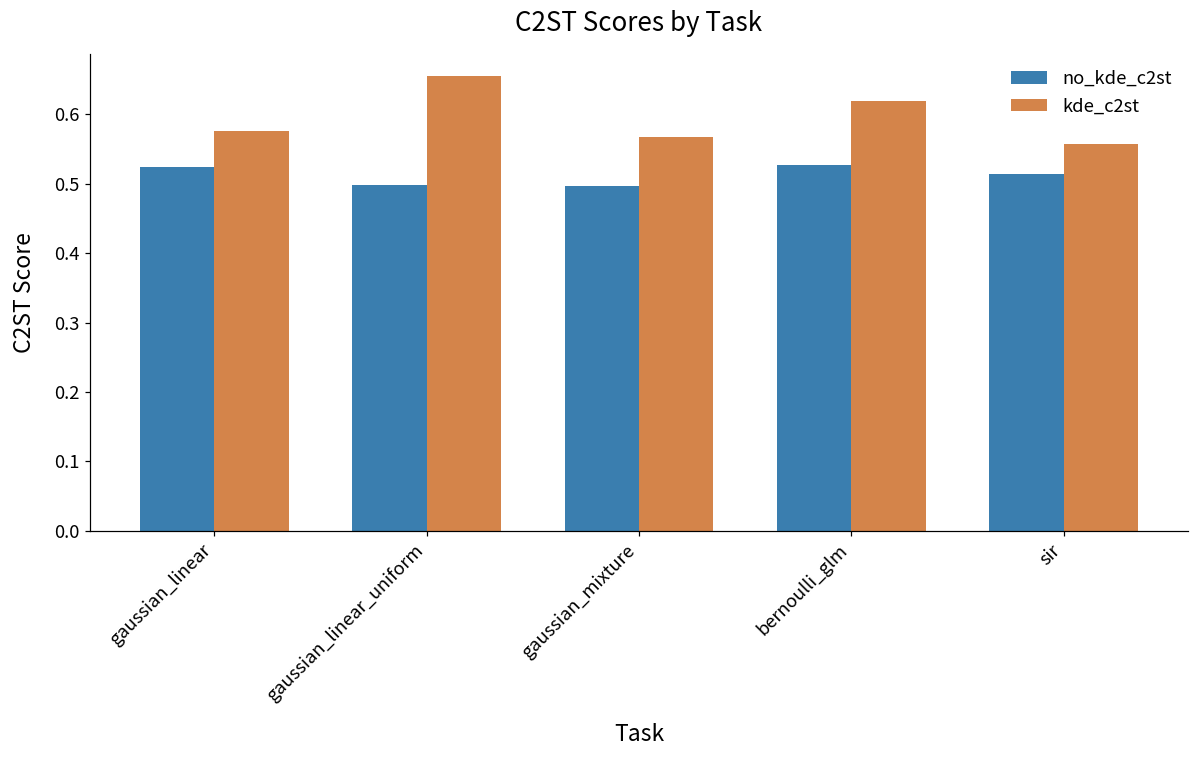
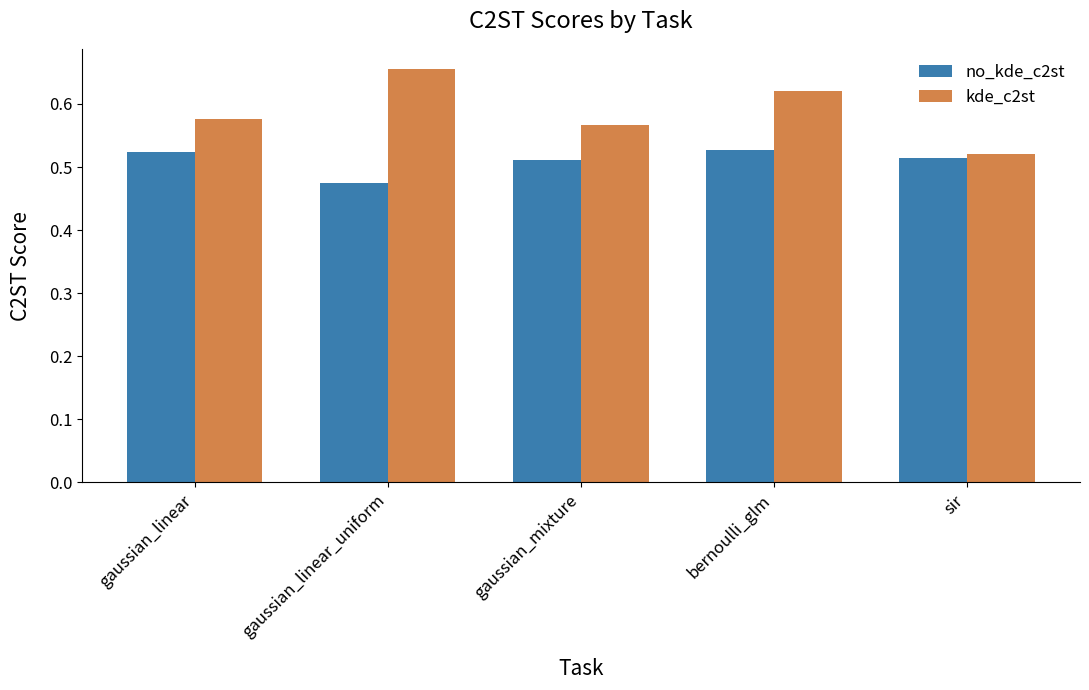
  {
    "no_kde_c2st": {
      "gaussian_linear": 0.52,
-     "gaussian_linear_uniform": 0.50,
-     "gaussian_mixture": 0.50,
+     "gaussian_linear_uniform": 0.48,
+     "gaussian_mixture": 0.51,
      "bernoulli_glm": 0.53,
      "sir": 0.51
    },
    "kde_c2st": {
      "gaussian_linear": 0.58,
      "gaussian_linear_uniform": 0.65,
      "gaussian_mixture": 0.57,
      "bernoulli_glm": 0.62,
-     "sir": 0.56
+     "sir": 0.52
    }
  }
